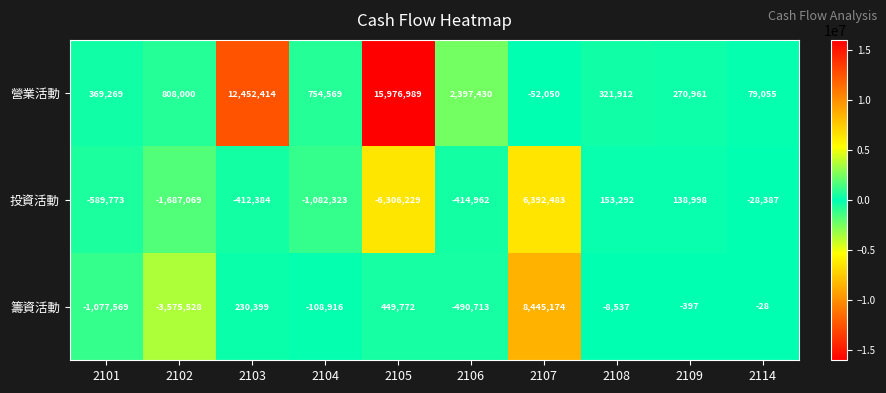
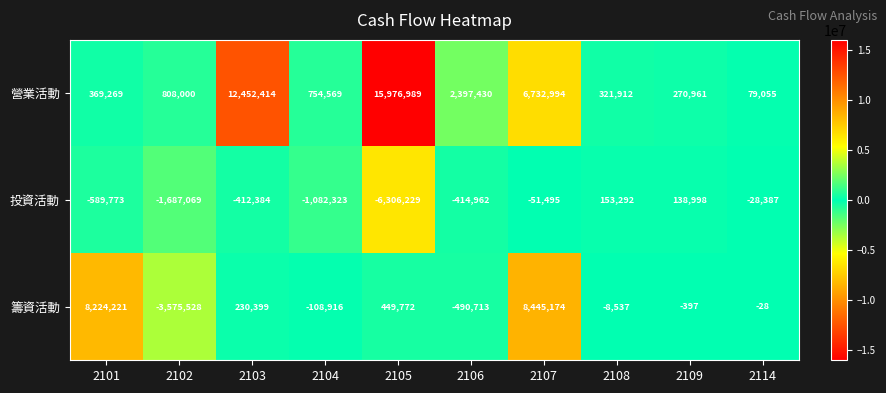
  {
    "營業活動": {
      "2101": "369,269",
      "2102": "808,000",
      "2103": "12,452,414",
      "2104": "754,569",
      "2105": "15,976,989",
      "2106": "2,397,430",
-     "2107": "-52,050",
+     "2107": "6,732,994",
      "2108": "321,912",
      "2109": "270,961",
      "2114": "79,055"
    },
    "投資活動": {
      "2101": "-589,773",
      "2102": "-1,687,069",
      "2103": "-412,384",
      "2104": "-1,082,323",
      "2105": "-6,306,229",
      "2106": "-414,962",
-     "2107": "6,392,483",
+     "2107": "-51,495",
      "2108": "153,292",
      "2109": "138,998",
      "2114": "-28,387"
    },
    "籌資活動": {
-     "2101": "-1,077,569",
+     "2101": "8,224,221",
      "2102": "-3,575,528",
      "2103": "230,399",
      "2104": "-108,916",
      "2105": "449,772",
      "2106": "-490,713",
      "2107": "8,445,174",
      "2108": "-8,537",
      "2109": "-397",
      "2114": "-28"
    }
  }
